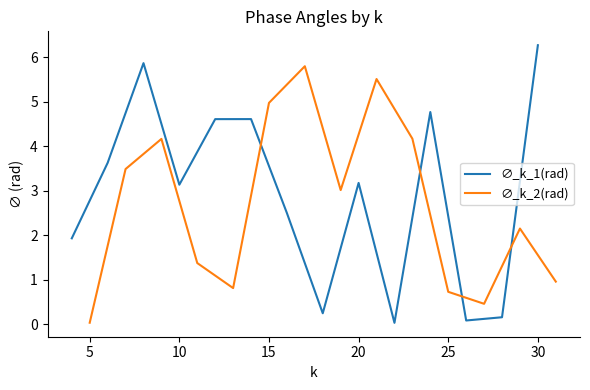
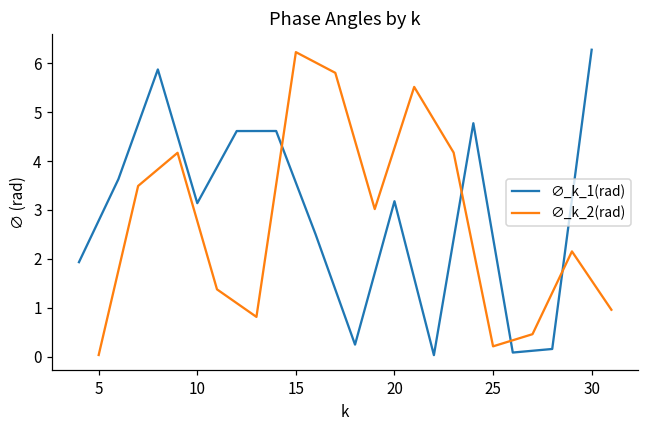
  {
    "∅_k_1(rad)": {
      "10": 3.1,
      "20": 3.2,
      "30": 6.3
    },
    "∅_k_2(rad)": {
      "5": 0.0,
-     "15": 5.0,
-     "25": 0.7
+     "15": 6.2,
+     "25": 0.2
    }
  }
